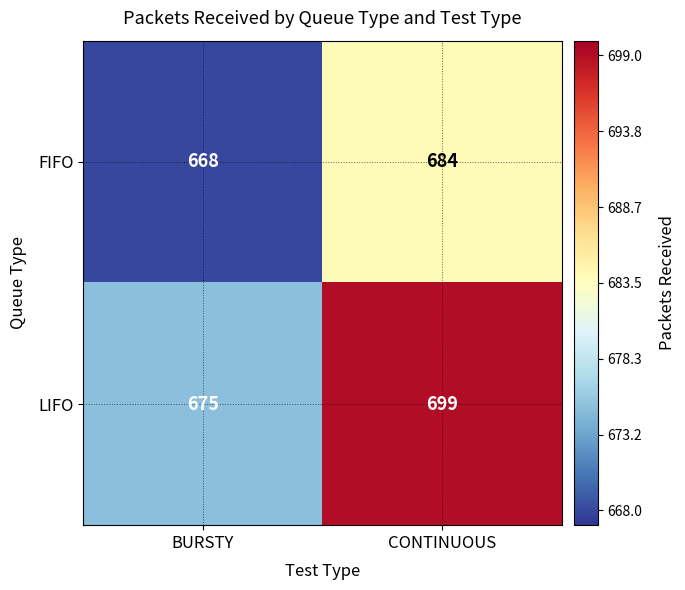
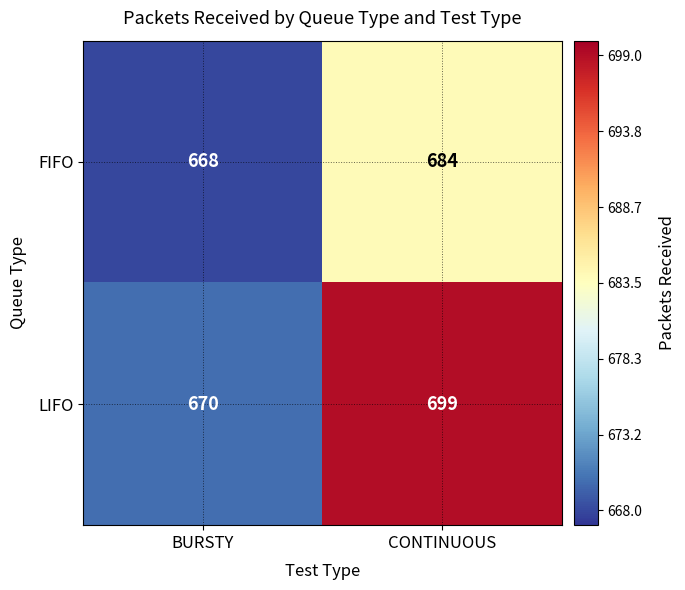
  {
    "FIFO": {
      "BURSTY": 668,
      "CONTINUOUS": 684
    },
    "LIFO": {
-     "BURSTY": 675,
+     "BURSTY": 670,
      "CONTINUOUS": 699
    }
  }
